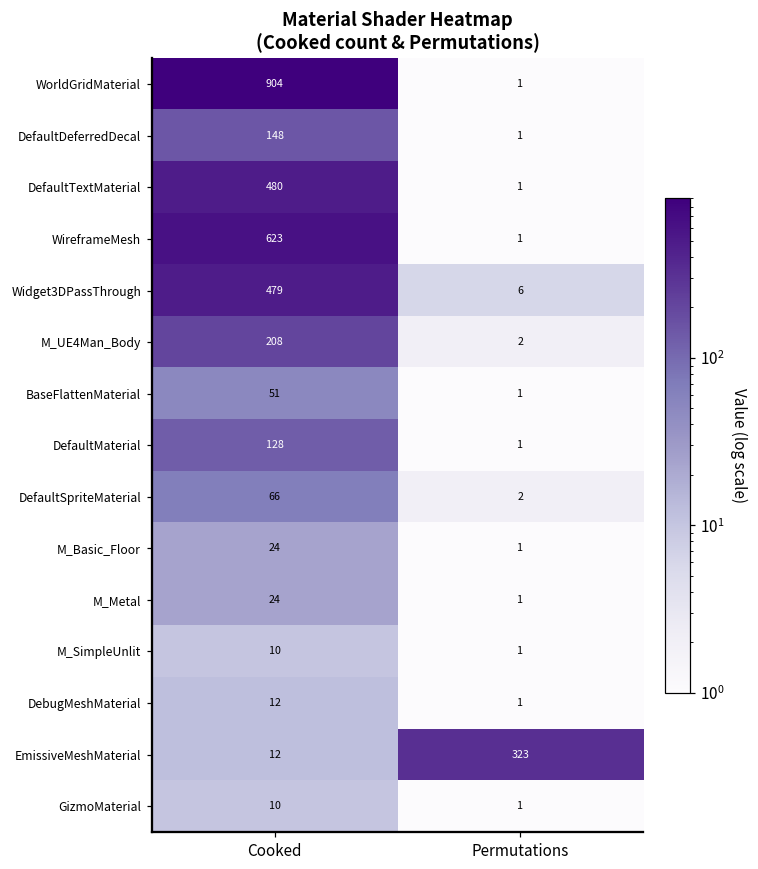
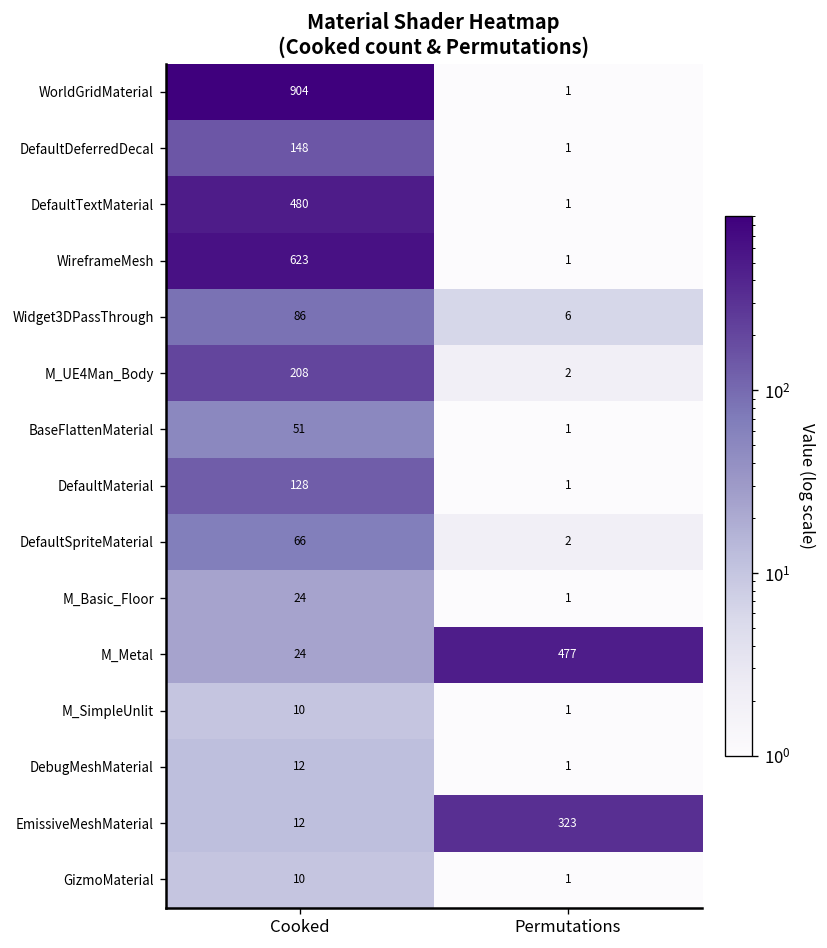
  {
    "WorldGridMaterial": {
      "Cooked": 904,
      "Permutations": 1
    },
    "DefaultDeferredDecal": {
      "Cooked": 148,
      "Permutations": 1
    },
    "DefaultTextMaterial": {
      "Cooked": 480,
      "Permutations": 1
    },
    "WireframeMesh": {
      "Cooked": 623,
      "Permutations": 1
    },
    "Widget3DPassThrough": {
-     "Cooked": 479,
+     "Cooked": 86,
      "Permutations": 6
    },
    "M_UE4Man_Body": {
      "Cooked": 208,
      "Permutations": 2
    },
    "BaseFlattenMaterial": {
      "Cooked": 51,
      "Permutations": 1
    },
    "DefaultMaterial": {
      "Cooked": 128,
      "Permutations": 1
    },
    "DefaultSpriteMaterial": {
      "Cooked": 66,
      "Permutations": 2
    },
    "M_Basic_Floor": {
      "Cooked": 24,
      "Permutations": 1
    },
    "M_Metal": {
      "Cooked": 24,
-     "Permutations": 1
+     "Permutations": 477
    },
    "M_SimpleUnlit": {
      "Cooked": 10,
      "Permutations": 1
    },
    "DebugMeshMaterial": {
      "Cooked": 12,
      "Permutations": 1
    },
    "EmissiveMeshMaterial": {
      "Cooked": 12,
      "Permutations": 323
    },
    "GizmoMaterial": {
      "Cooked": 10,
      "Permutations": 1
    }
  }
